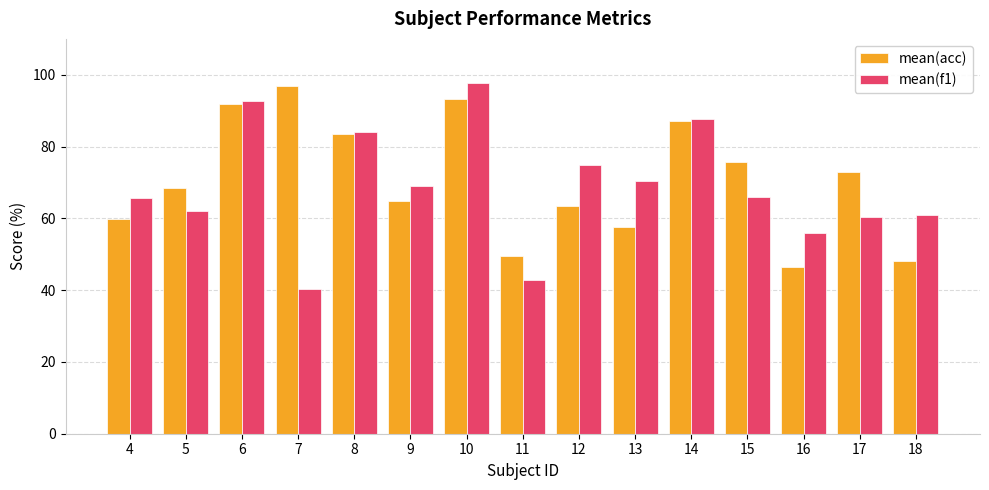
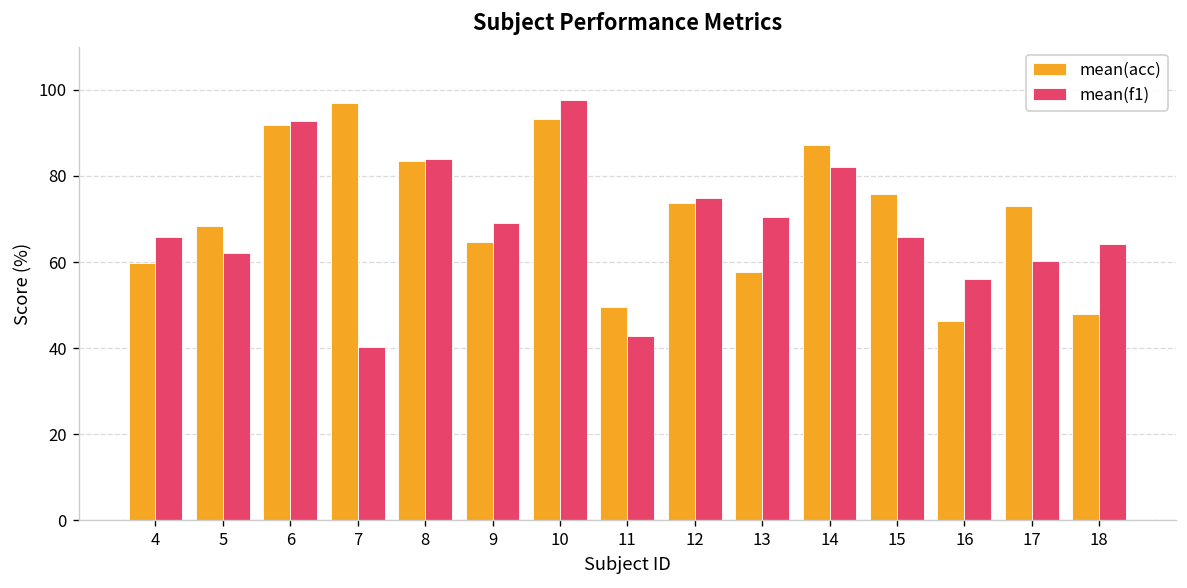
  {
    "mean(acc)": {
      "4": 60,
      "5": 68,
      "6": 92,
      "7": 97,
      "8": 84,
      "9": 65,
      "10": 93,
      "11": 50,
-     "12": 63,
+     "12": 74,
      "13": 58,
      "14": 87,
      "15": 76,
      "16": 46,
      "17": 73,
      "18": 48
    },
    "mean(f1)": {
      "4": 66,
      "5": 62,
      "6": 93,
      "7": 40,
      "8": 84,
      "9": 69,
      "10": 98,
      "11": 43,
      "12": 75,
      "13": 70,
-     "14": 88,
+     "14": 82,
      "15": 66,
      "16": 56,
      "17": 60,
-     "18": 61
+     "18": 64
    }
  }
